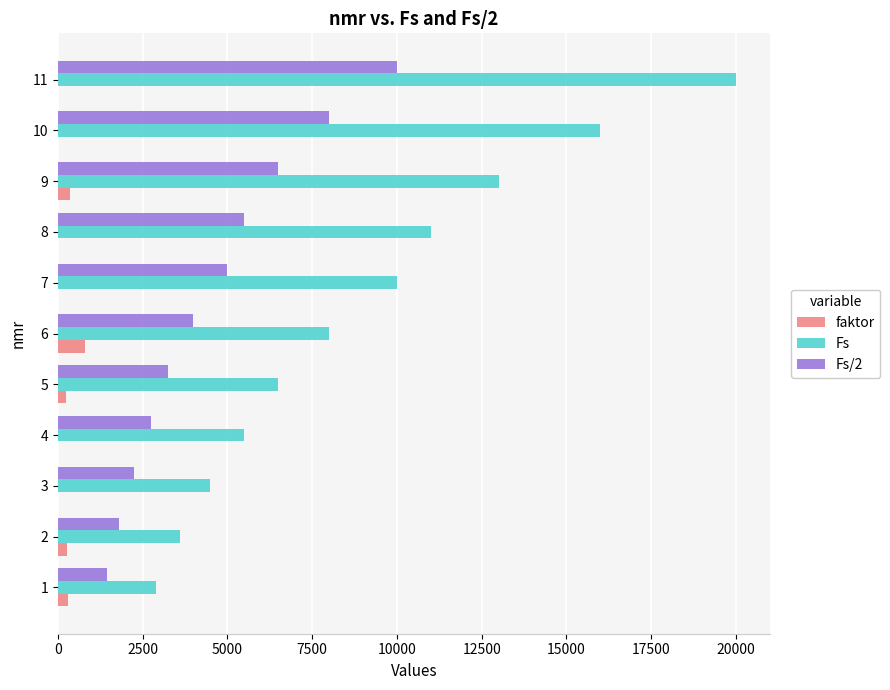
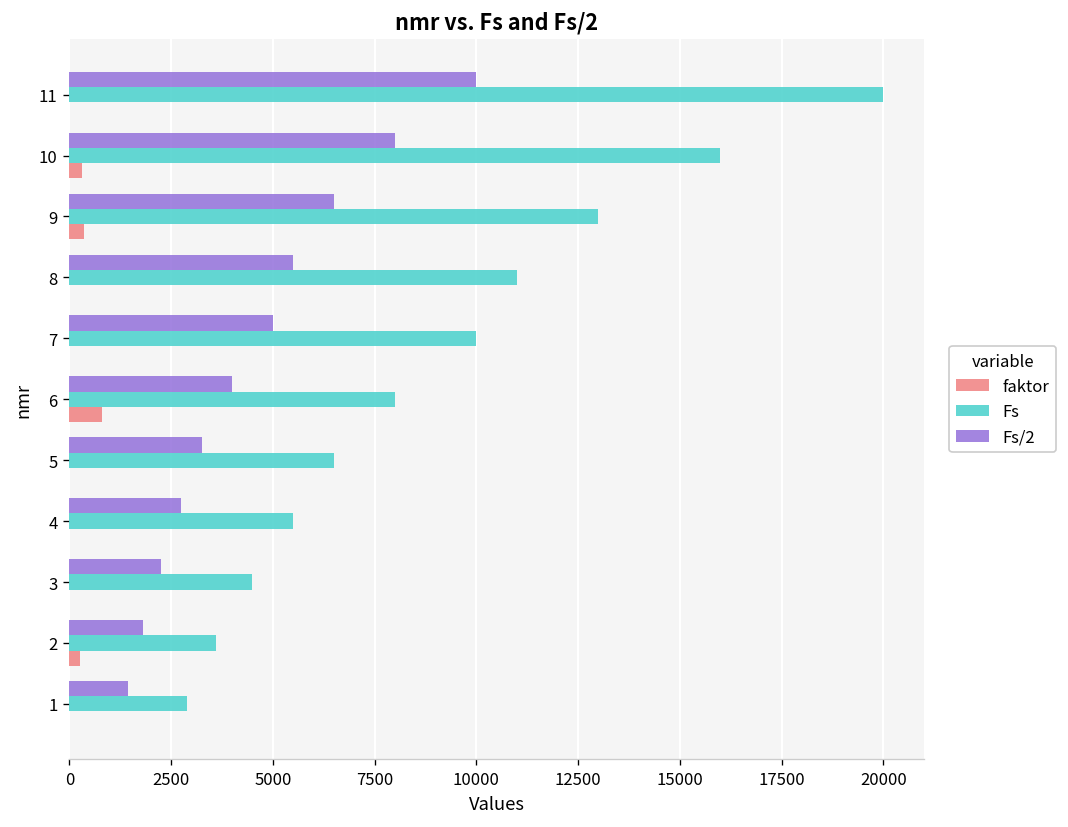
  {
    "faktor": {
-     "10": 0,
+     "10": 300,
      "9": 400,
      "6": 800,
-     "5": 300,
+     "5": 0,
      "2": 300,
-     "1": 300
+     "1": 0
    },
    "Fs": {
      "11": 20000,
      "10": 16000,
      "9": 13000,
      "8": 11000,
      "7": 10000,
      "6": 8000,
      "5": 6500,
      "4": 5500,
      "3": 4500,
      "2": 3600,
      "1": 2900
    },
    "Fs/2": {
      "11": 10000,
      "10": 8000,
      "9": 6500,
      "8": 5500,
      "7": 5000,
      "6": 4000,
      "5": 3300,
      "4": 2800,
      "3": 2300,
      "2": 1800,
      "1": 1500
    }
  }
